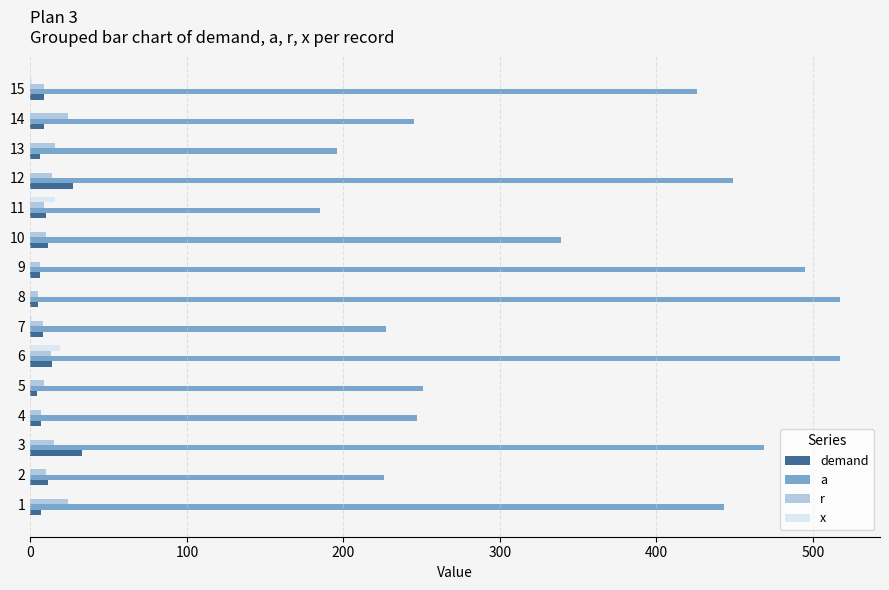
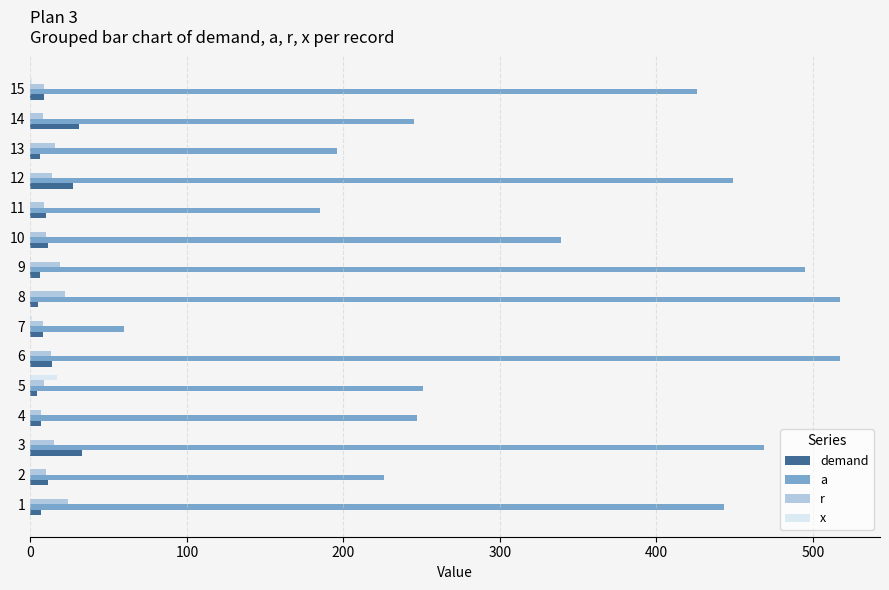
  {
    "demand": {
      "15": 9,
-     "14": 9,
+     "14": 31,
      "13": 6,
      "12": 27,
      "11": 10,
      "10": 11,
      "9": 6,
      "8": 5,
      "7": 8,
      "6": 14,
      "5": 4,
      "4": 7,
      "3": 33,
      "2": 11,
      "1": 7
    },
    "a": {
      "15": 426,
      "14": 245,
      "13": 196,
      "12": 449,
      "11": 185,
      "10": 339,
      "9": 495,
      "8": 517,
-     "7": 227,
+     "7": 60,
      "6": 517,
      "5": 251,
      "4": 247,
      "3": 469,
      "2": 226,
      "1": 443
    },
    "r": {
      "15": 9,
-     "14": 24,
+     "14": 8,
      "13": 16,
      "12": 14,
      "11": 9,
      "10": 10,
-     "9": 6,
-     "8": 5,
+     "9": 19,
+     "8": 22,
      "7": 8,
      "6": 13,
      "5": 9,
      "4": 7,
      "3": 15,
      "2": 10,
      "1": 24
    },
    "x": {
      "14": 0,
      "13": 0,
      "12": 0,
-     "11": 16,
+     "11": 0,
      "10": 0,
      "9": 0,
      "8": 0,
-     "6": 19,
-     "5": 0,
+     "6": 0,
+     "5": 17,
      "4": 0,
      "3": 0,
      "2": 0,
      "1": 0
    }
  }
